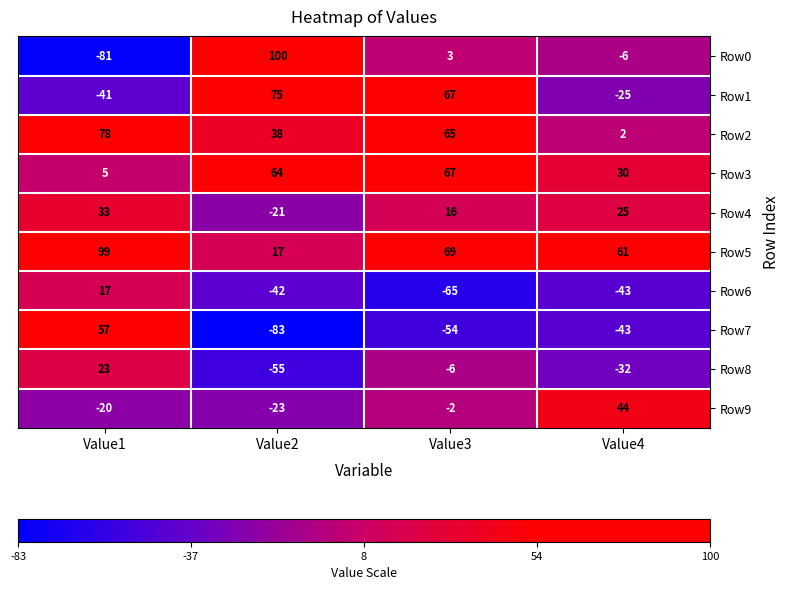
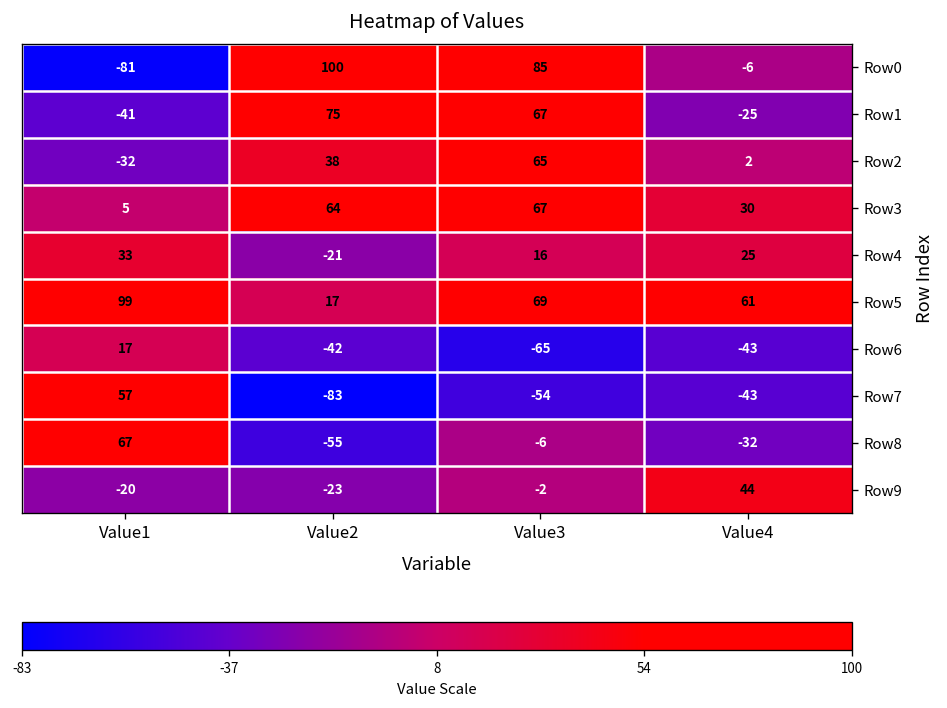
  {
    "Row0": {
      "Value1": -81,
      "Value2": 100,
-     "Value3": 3,
+     "Value3": 85,
      "Value4": -6
    },
    "Row1": {
      "Value1": -41,
      "Value2": 75,
      "Value3": 67,
      "Value4": -25
    },
    "Row2": {
-     "Value1": 78,
+     "Value1": -32,
      "Value2": 38,
      "Value3": 65,
      "Value4": 2
    },
    "Row3": {
      "Value1": 5,
      "Value2": 64,
      "Value3": 67,
      "Value4": 30
    },
    "Row4": {
      "Value1": 33,
      "Value2": -21,
      "Value3": 16,
      "Value4": 25
    },
    "Row5": {
      "Value1": 99,
      "Value2": 17,
      "Value3": 69,
      "Value4": 61
    },
    "Row6": {
      "Value1": 17,
      "Value2": -42,
      "Value3": -65,
      "Value4": -43
    },
    "Row7": {
      "Value1": 57,
      "Value2": -83,
      "Value3": -54,
      "Value4": -43
    },
    "Row8": {
-     "Value1": 23,
+     "Value1": 67,
      "Value2": -55,
      "Value3": -6,
      "Value4": -32
    },
    "Row9": {
      "Value1": -20,
      "Value2": -23,
      "Value3": -2,
      "Value4": 44
    }
  }
